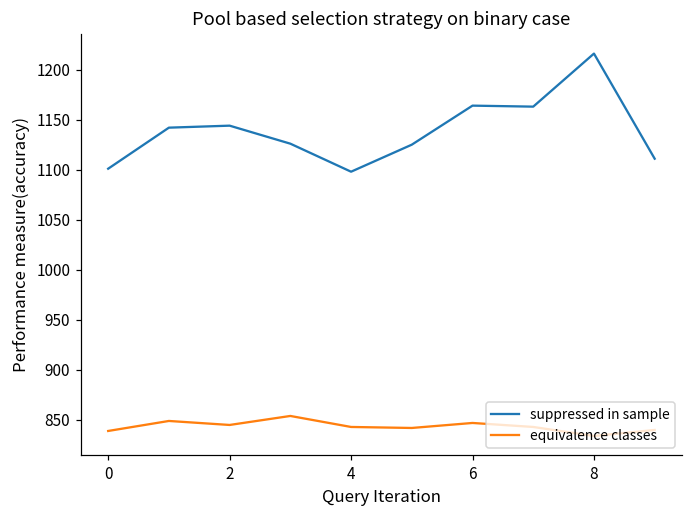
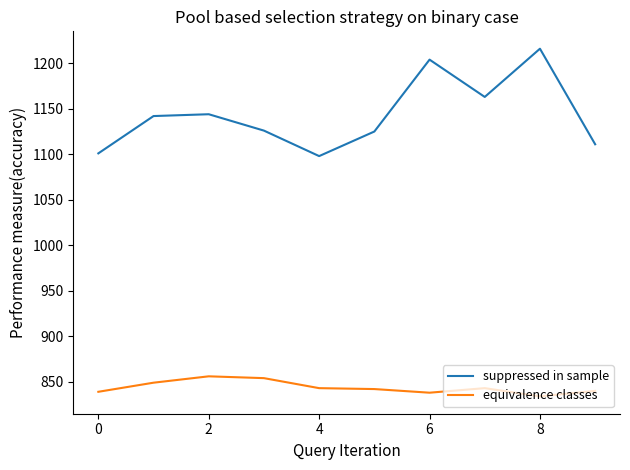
  {
    "suppressed in sample": {
      "0": 1100,
      "2": 1140,
      "4": 1100,
-     "6": 1160,
+     "6": 1200,
      "8": 1220
    },
    "equivalence classes": {
      "0": 840,
-     "2": 850,
+     "2": 860,
      "4": 840,
-     "6": 850
+     "6": 840
    }
  }
